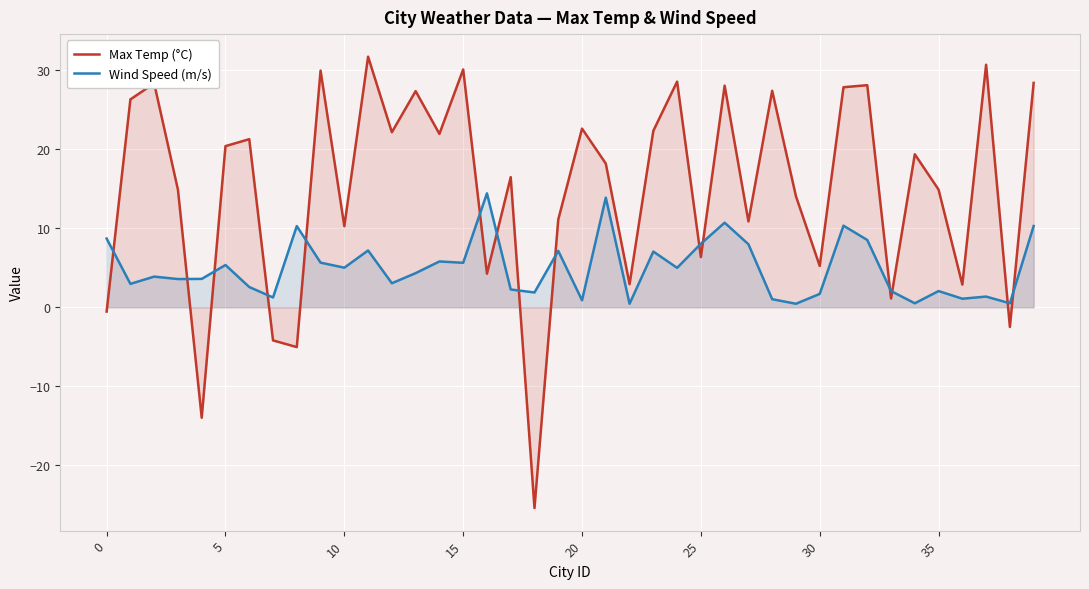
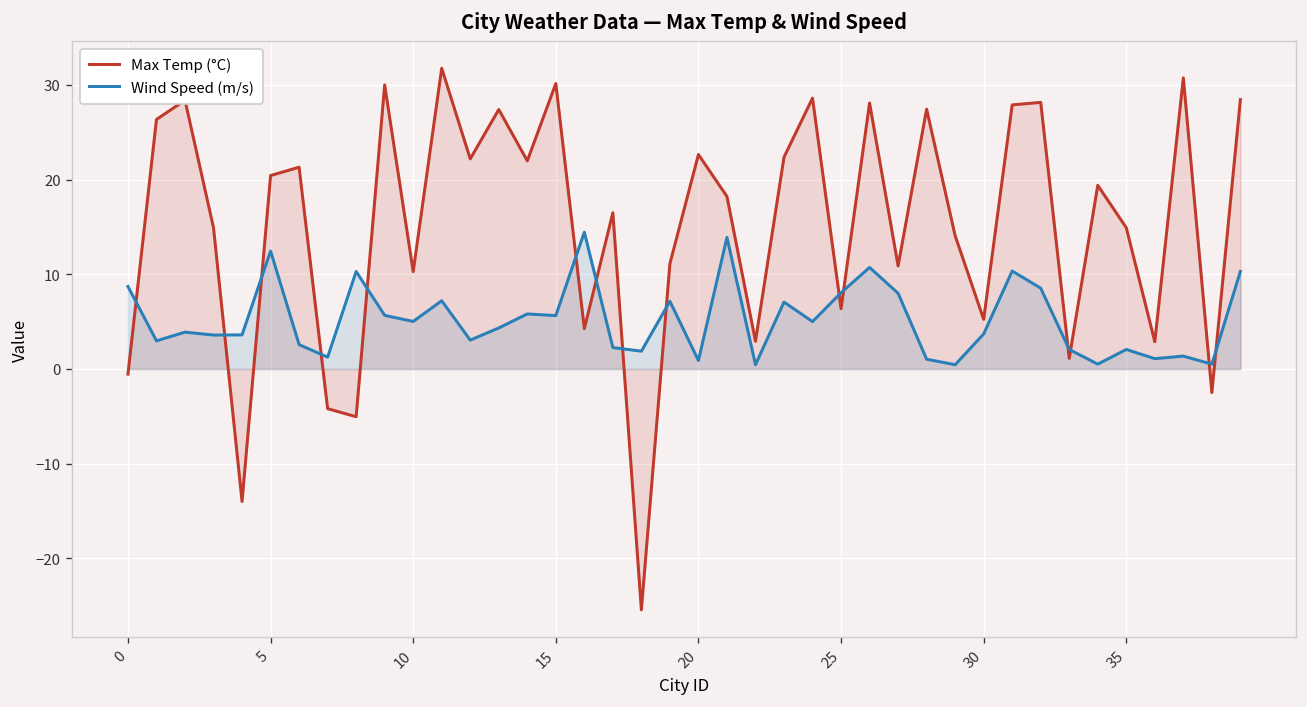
  {
    "Wind Speed (m/s)": {
      "0": 9,
-     "5": 5,
+     "5": 12,
      "10": 5,
      "15": 6,
      "20": 1,
      "25": 8,
-     "30": 2,
+     "30": 4,
      "35": 2
    }
  }
